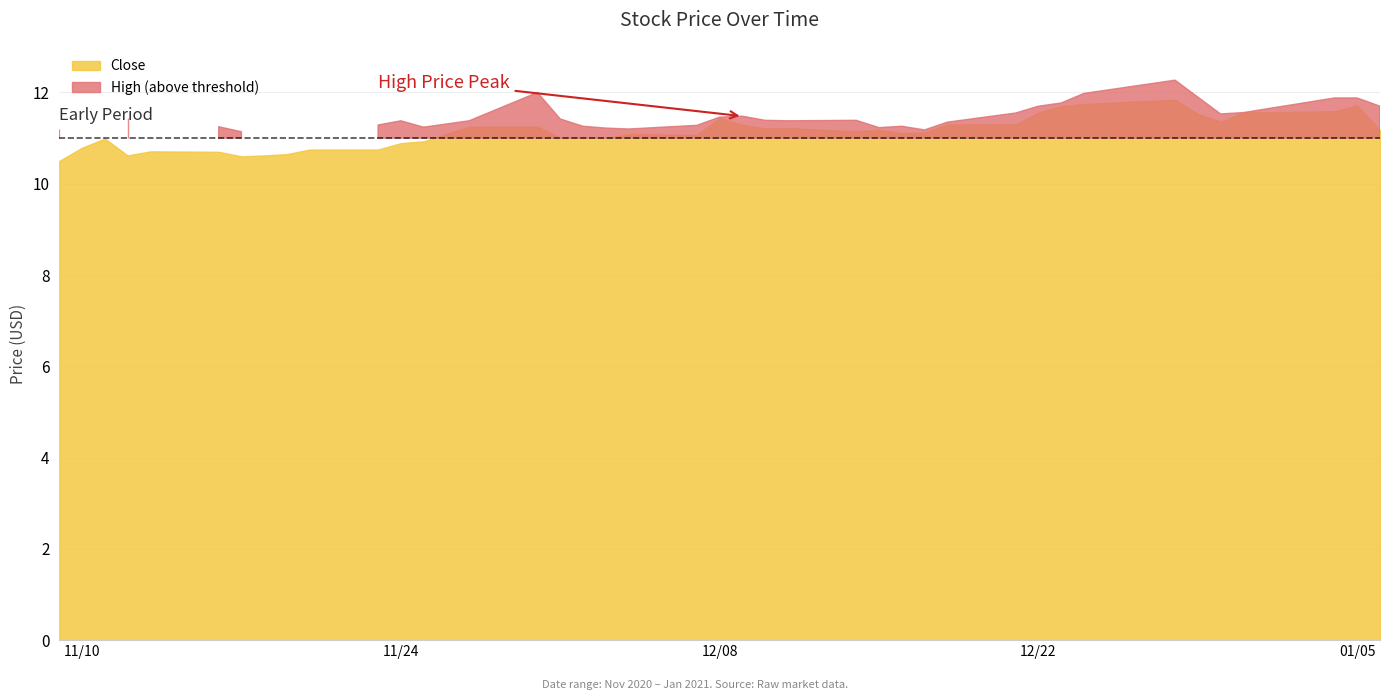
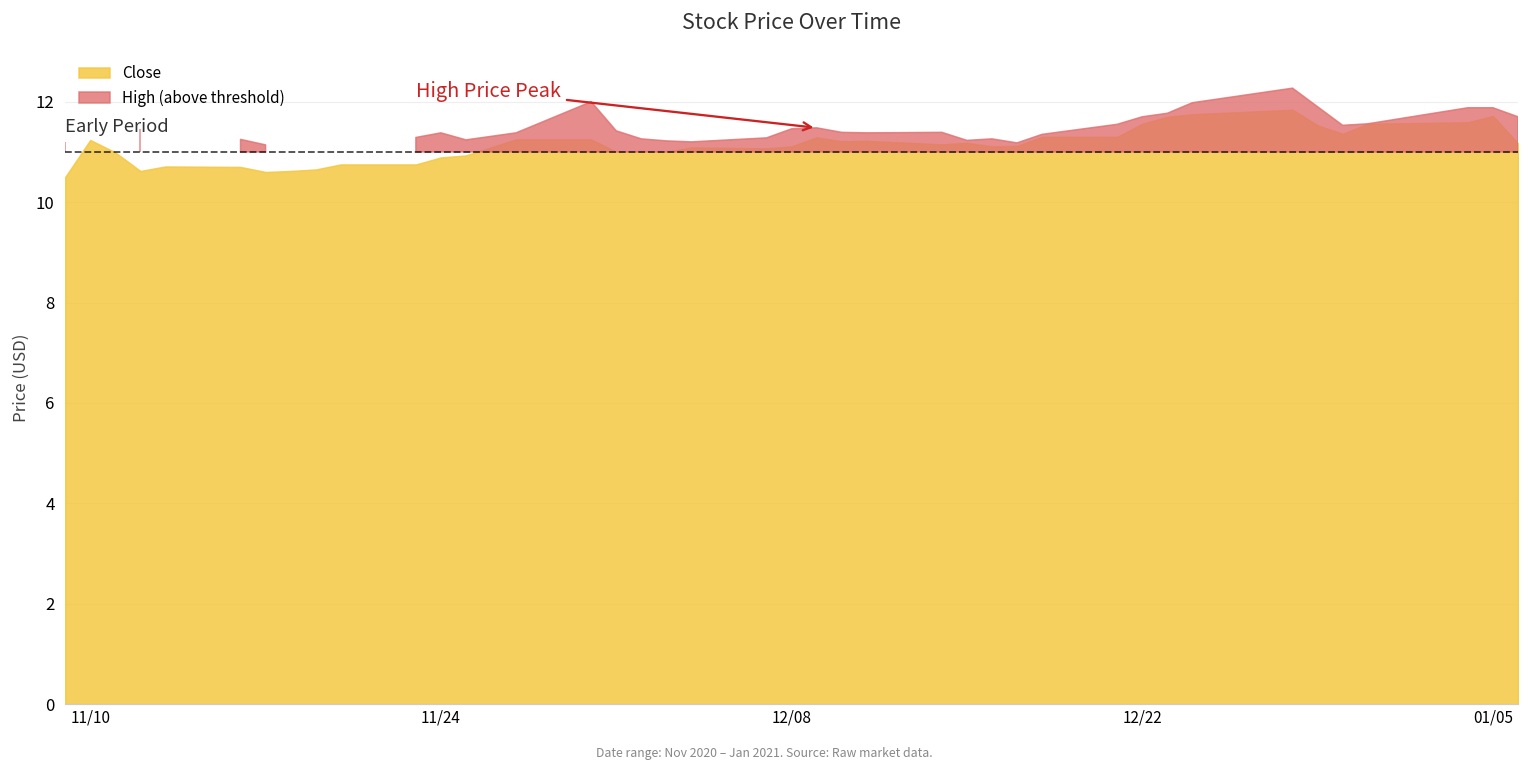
  {
-   "11/10": 10.8,
+   "11/10": 11.2,
    "11/24": 10.9,
-   "12/08": 11.4,
+   "12/08": 11.1,
    "12/22": 11.6,
    "01/05": 11.7
  }
